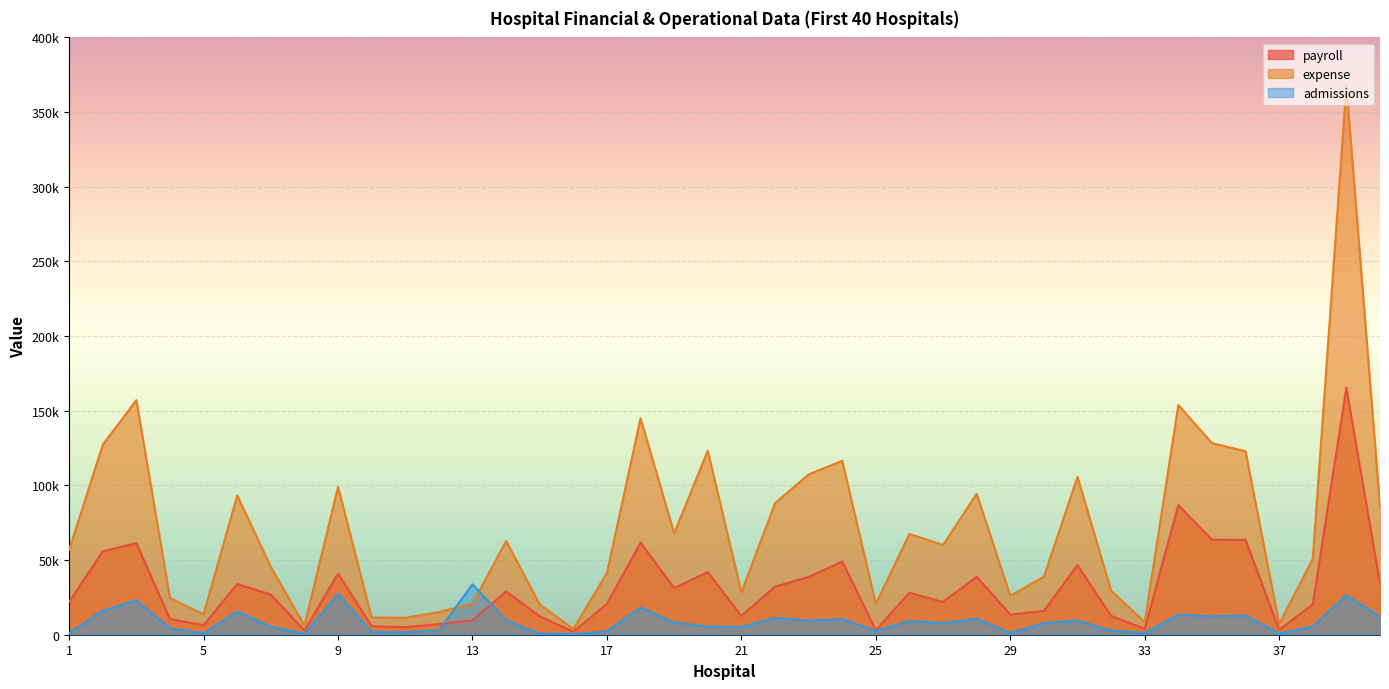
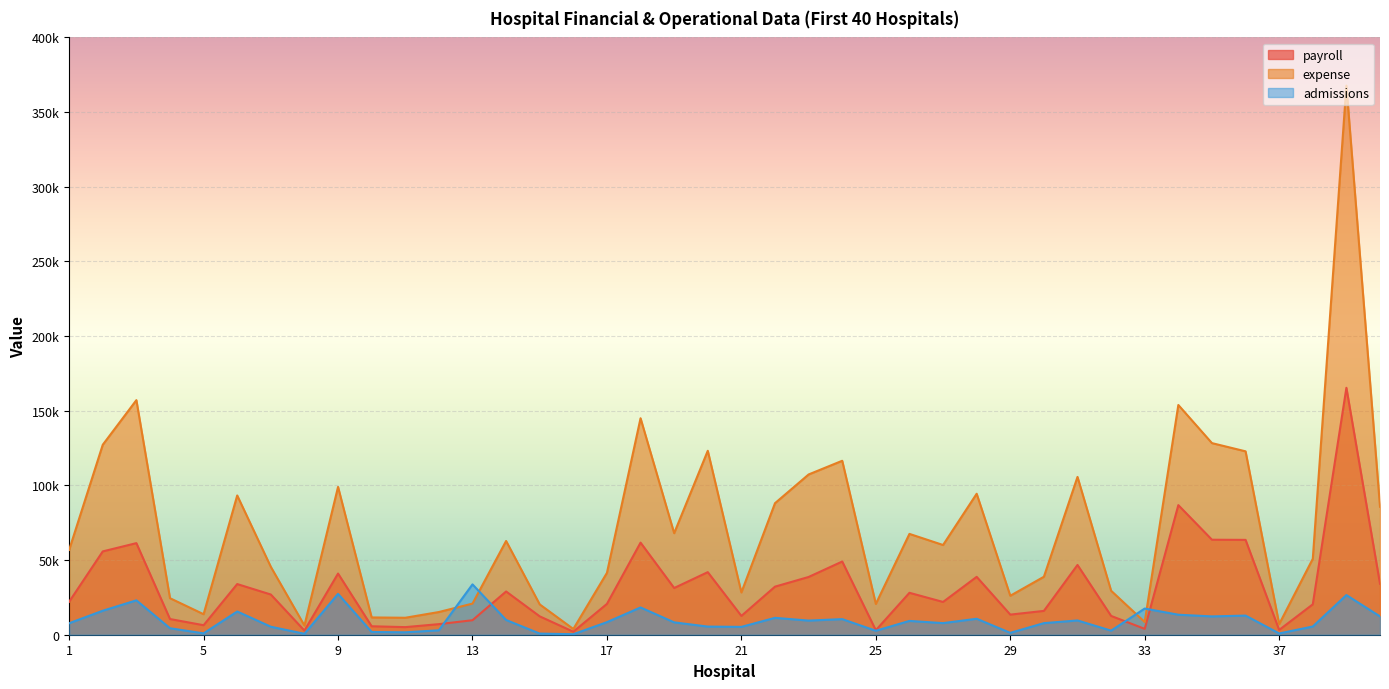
  {
    "admissions": {
-     "1": 1000,
+     "1": 8000,
      "5": 1000,
      "9": 27000,
      "13": 34000,
-     "17": 2000,
+     "17": 8000,
      "21": 5000,
      "29": 1000,
-     "33": 1000,
+     "33": 18000,
      "37": 1000
    }
  }
